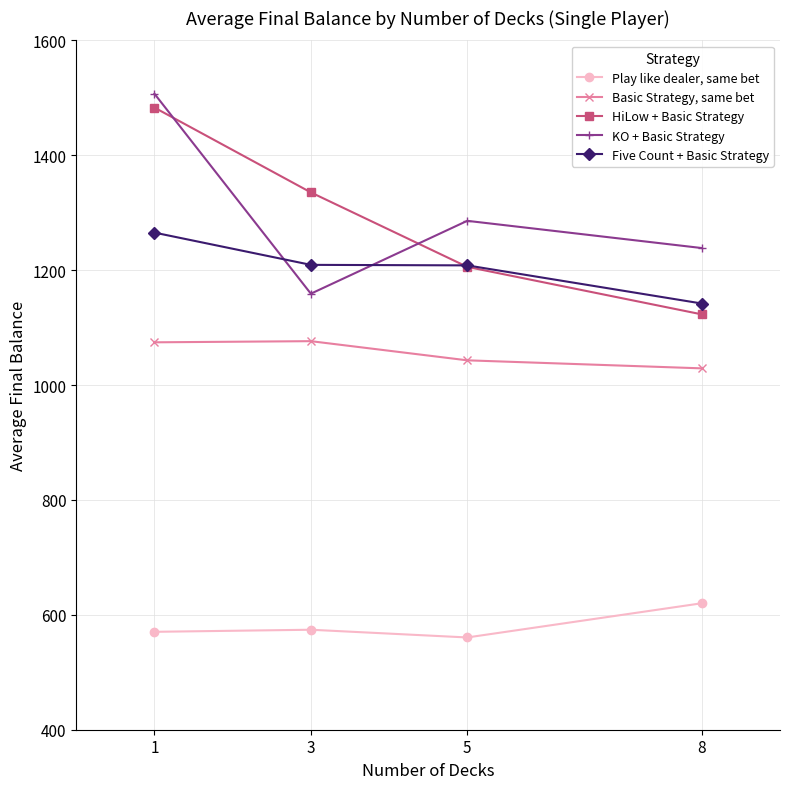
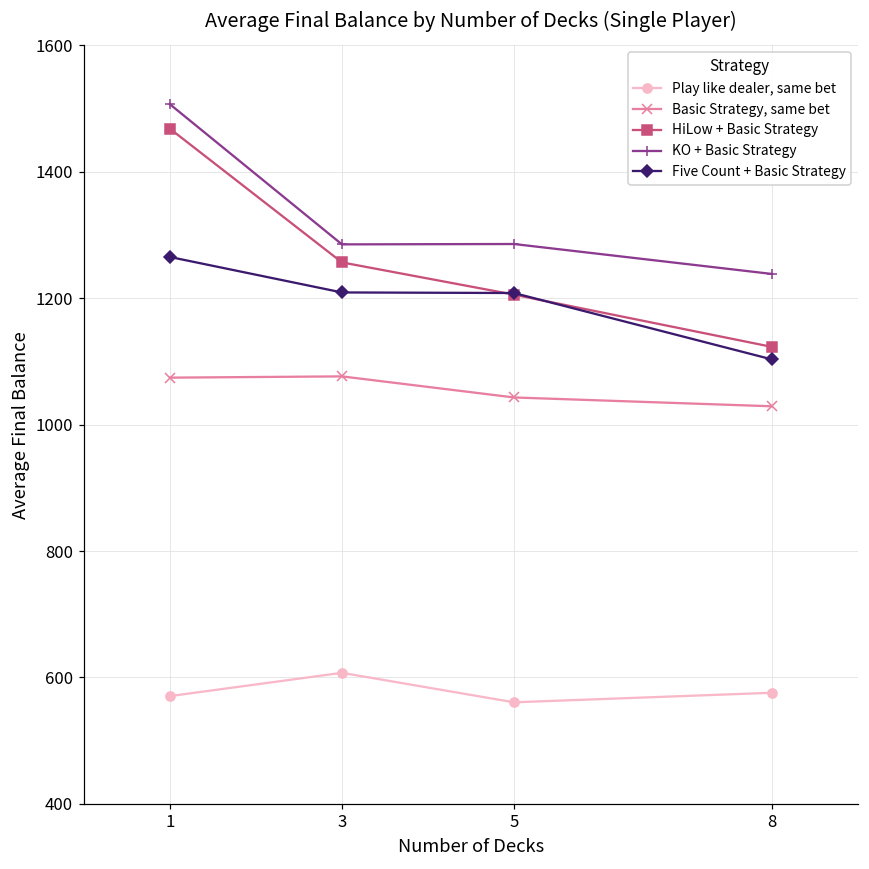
  {
    "Play like dealer, same bet": {
      "1": 570,
-     "3": 570,
+     "3": 610,
      "5": 560,
-     "8": 620
+     "8": 580
    },
    "Basic Strategy, same bet": {
      "1": 1070,
      "3": 1080,
      "5": 1040,
      "8": 1030
    },
    "HiLow + Basic Strategy": {
-     "1": 1480,
-     "3": 1340,
+     "1": 1470,
+     "3": 1260,
      "8": 1120
    },
    "KO + Basic Strategy": {
      "1": 1510,
-     "3": 1160,
+     "3": 1290,
      "5": 1290,
      "8": 1240
    },
    "Five Count + Basic Strategy": {
      "1": 1270,
      "3": 1210,
-     "8": 1140
+     "8": 1100
    }
  }
